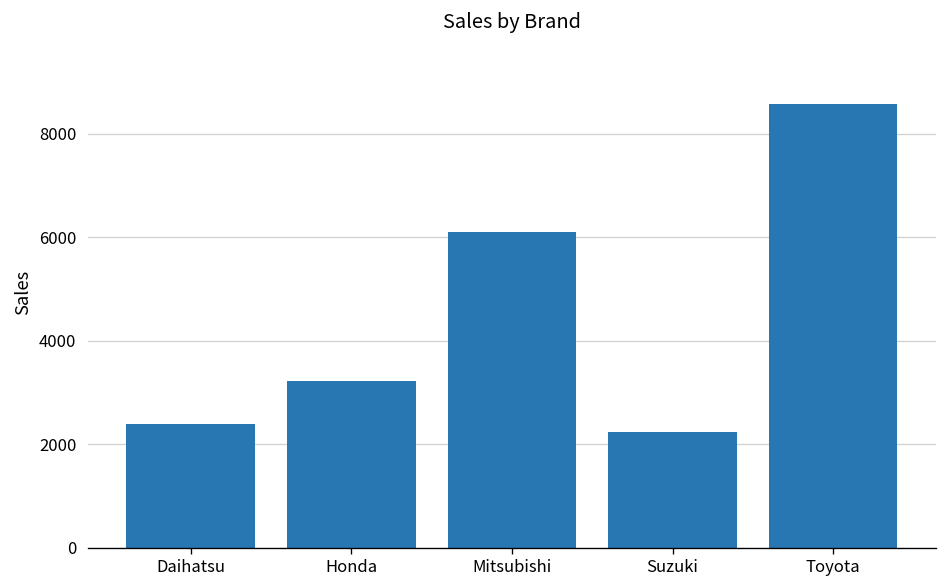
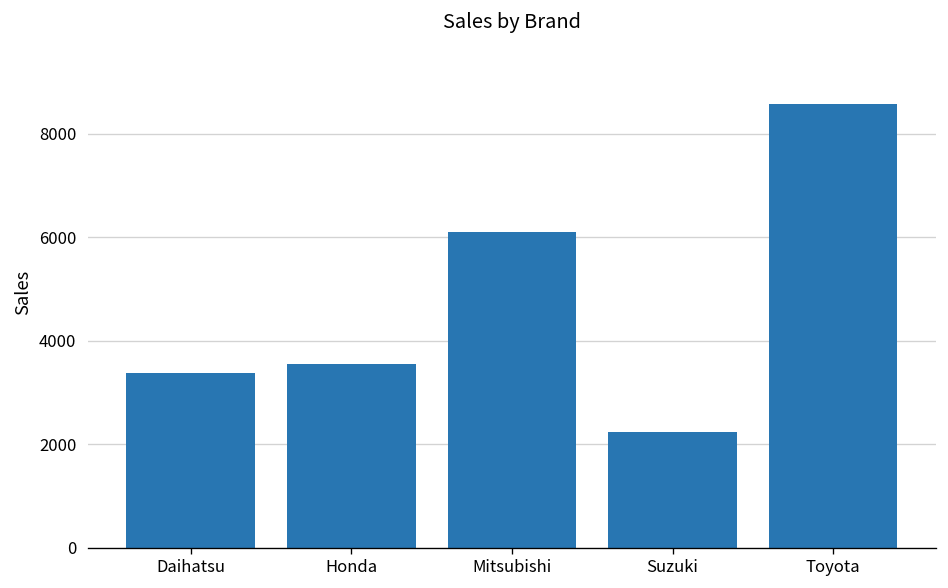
  {
-   "Daihatsu": 2400,
-   "Honda": 3200,
+   "Daihatsu": 3400,
+   "Honda": 3600,
    "Mitsubishi": 6100,
    "Suzuki": 2200,
    "Toyota": 8600
  }
